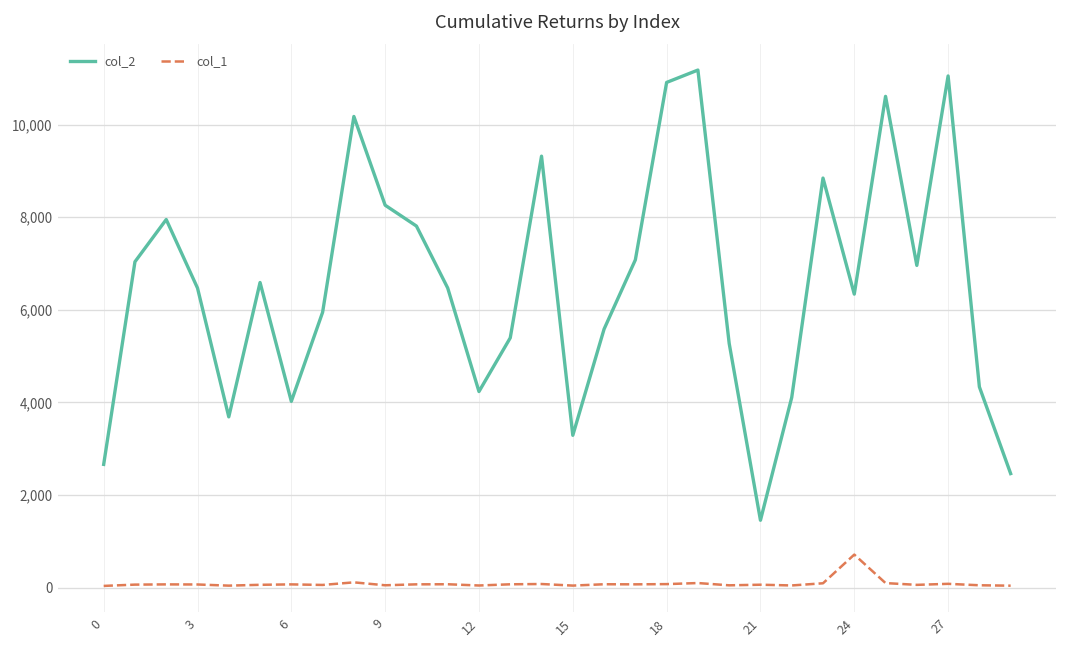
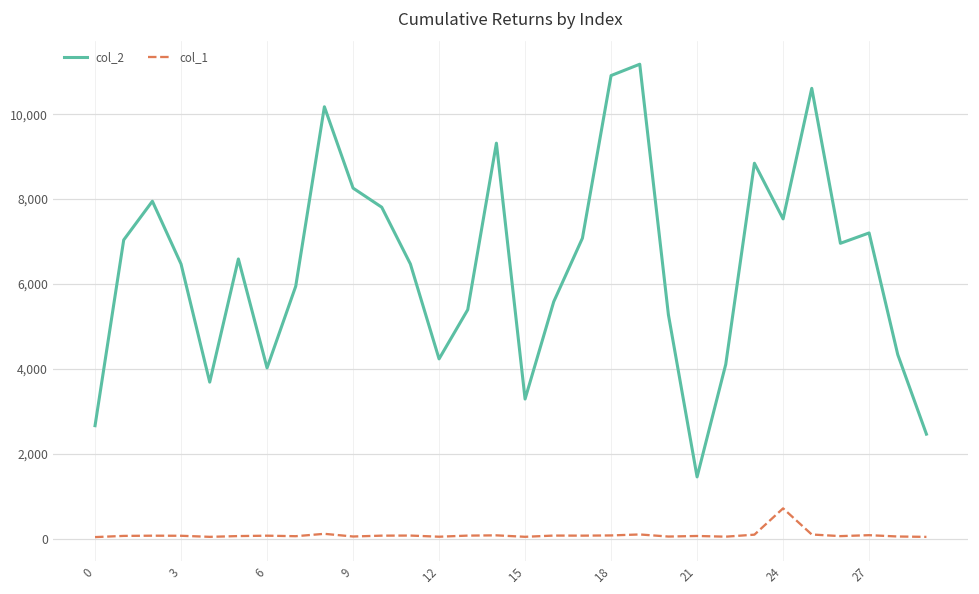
  {
    "col_2": {
      "0": "2,700",
      "3": "6,500",
      "6": "4,000",
      "9": "8,300",
      "12": "4,200",
      "15": "3,300",
      "18": "10,900",
      "21": "1,500",
-     "24": "6,300",
-     "27": "11,000"
+     "24": "7,500",
+     "27": "7,200"
    },
    "col_1": {
      "0": "0",
      "3": "100",
      "6": "100",
      "9": "100",
      "12": "0",
      "15": "0",
      "18": "100",
      "21": "100",
      "24": "700",
      "27": "100"
    }
  }
